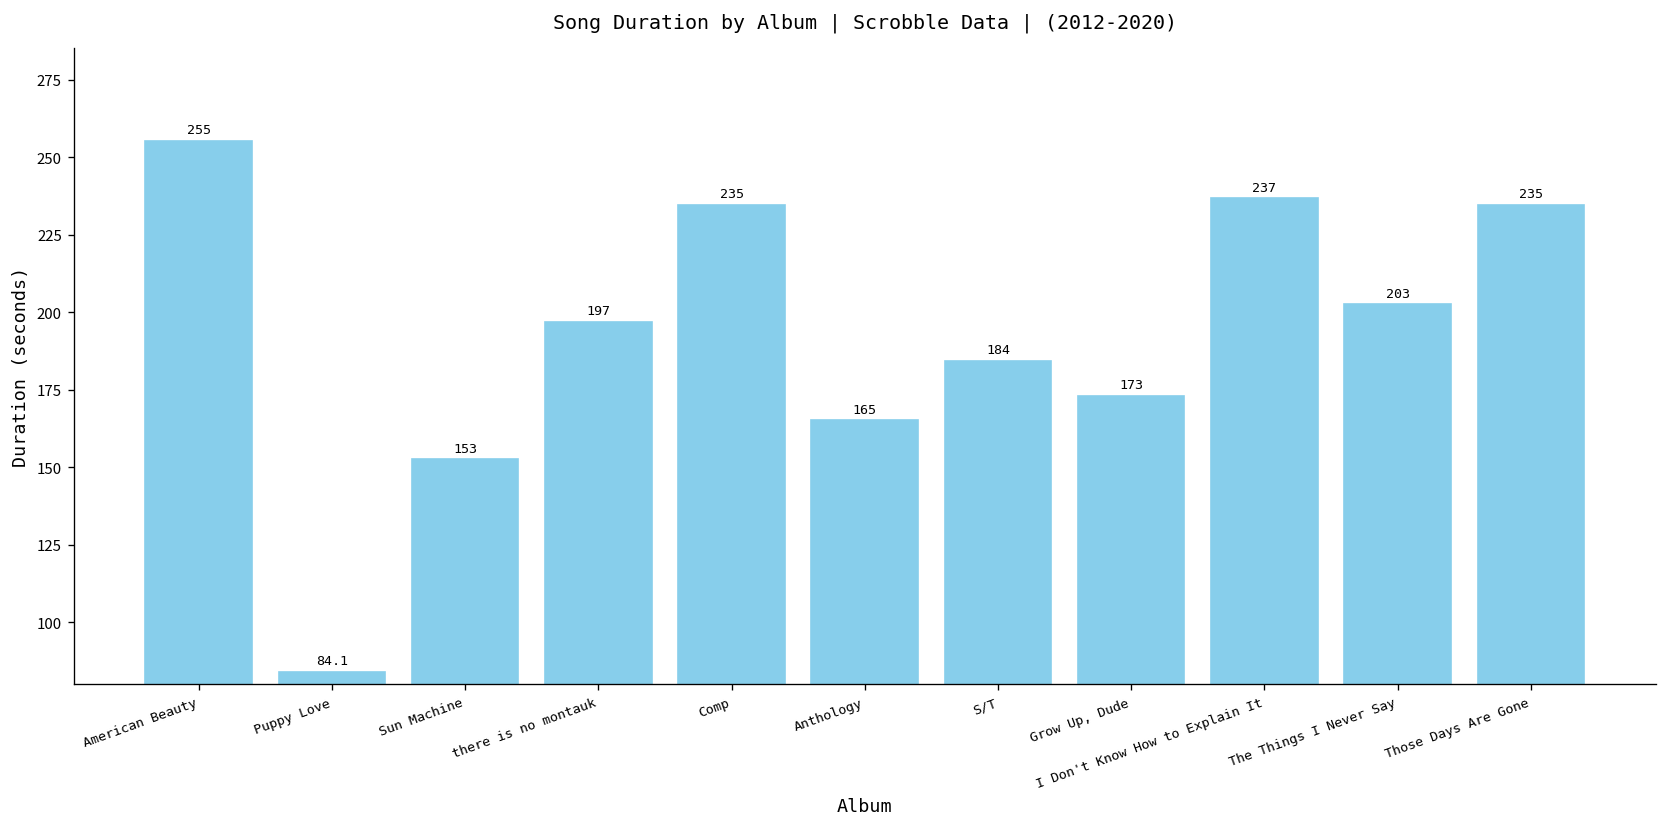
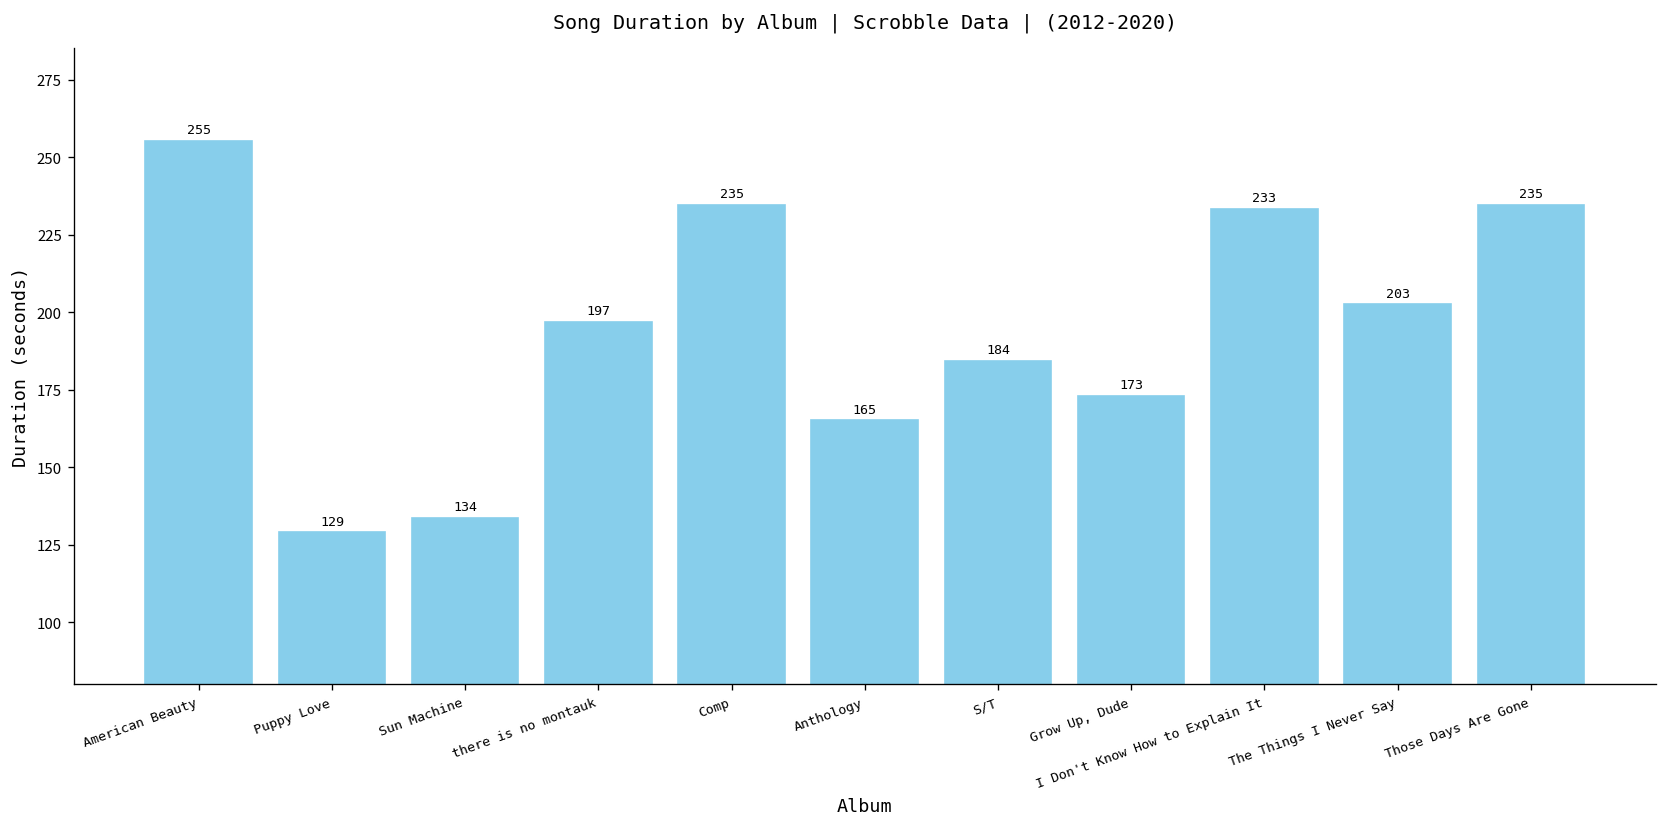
  {
    "American Beauty": 255,
-   "Puppy Love": 84.1,
-   "Sun Machine": 153,
+   "Puppy Love": 129,
+   "Sun Machine": 134,
    "there is no montauk": 197,
    "Comp": 235,
    "Anthology": 165,
    "S/T": 184,
    "Grow Up, Dude": 173,
-   "I Don't Know How to Explain It": 237,
+   "I Don't Know How to Explain It": 233,
    "The Things I Never Say": 203,
    "Those Days Are Gone": 235
  }
